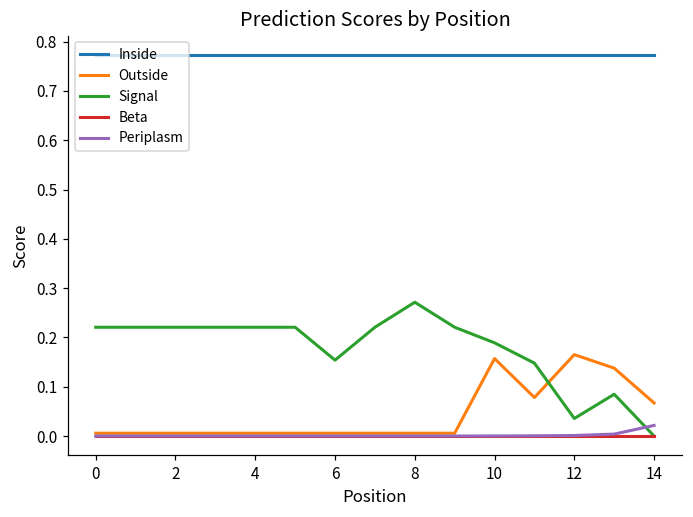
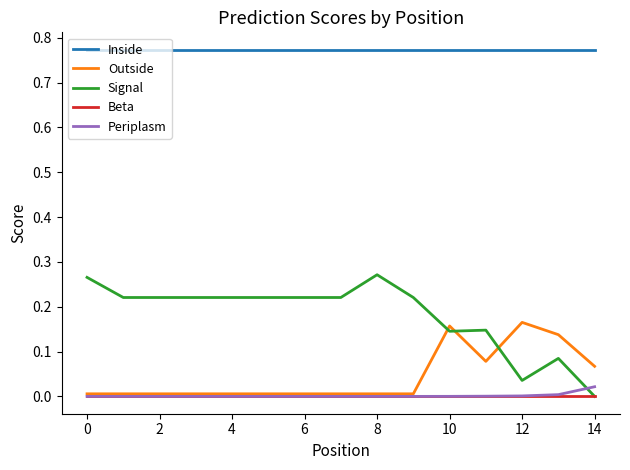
  {
    "Inside": {
      "4": 0.77,
      "6": 0.77,
      "8": 0.77,
      "10": 0.77,
      "12": 0.77,
      "14": 0.77
    },
    "Outside": {
      "0": 0.01,
      "2": 0.01,
      "4": 0.01,
      "6": 0.01,
      "8": 0.01,
      "10": 0.16,
      "12": 0.17,
      "14": 0.07
    },
    "Signal": {
-     "0": 0.22,
+     "0": 0.27,
      "2": 0.22,
      "4": 0.22,
-     "6": 0.15,
+     "6": 0.22,
      "8": 0.27,
-     "10": 0.19,
+     "10": 0.15,
      "12": 0.04
    },
    "Periplasm": {
      "14": 0.02
    }
  }
